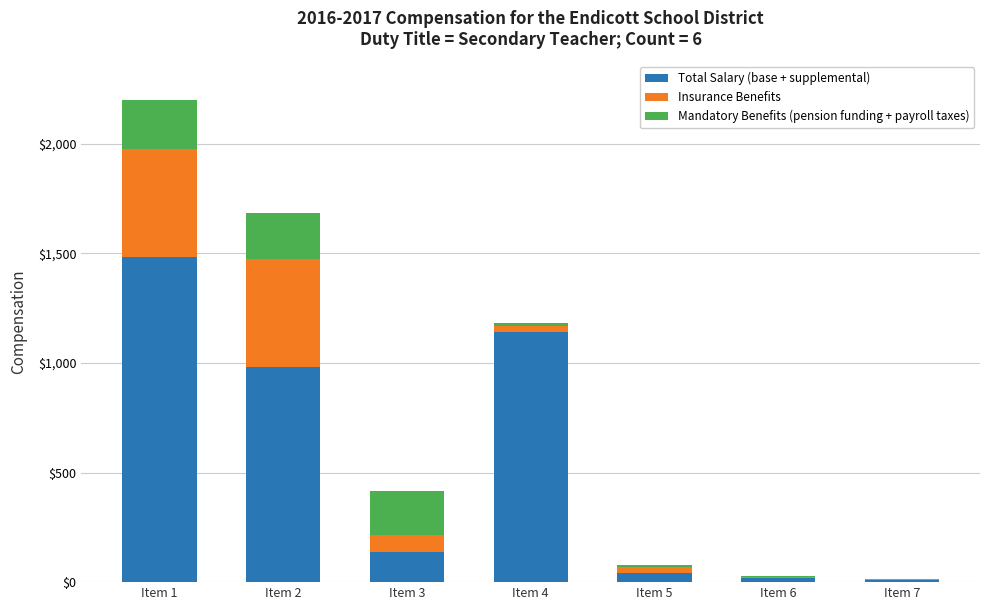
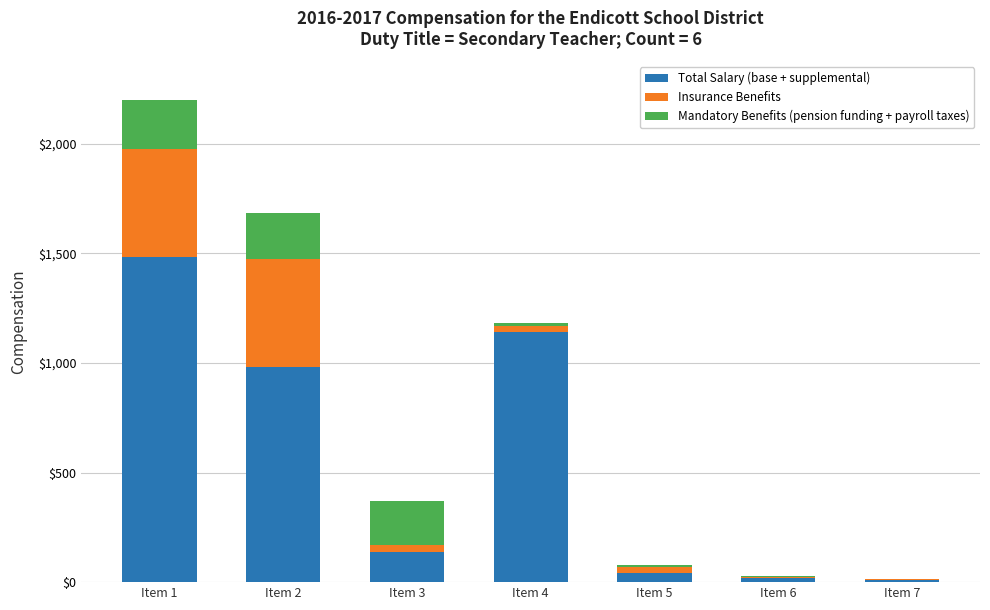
  {
    "Total Salary (base + supplemental)": {
      "Item 1": "$1,480",
      "Item 2": "$980",
      "Item 3": "$140",
      "Item 4": "$1,140",
      "Item 5": "$40",
      "Item 6": "$20"
    },
    "Insurance Benefits": {
      "Item 1": "$500",
      "Item 2": "$500",
-     "Item 3": "$80",
+     "Item 3": "$30",
      "Item 4": "$30",
      "Item 5": "$30"
    },
    "Mandatory Benefits (pension funding + payroll taxes)": {
      "Item 1": "$220",
      "Item 2": "$210",
      "Item 3": "$200",
      "Item 4": "$10",
      "Item 5": "$10"
    }
  }
